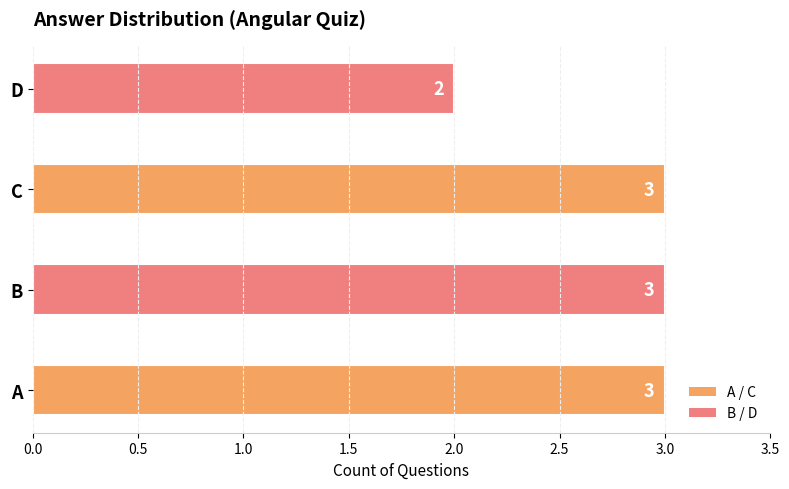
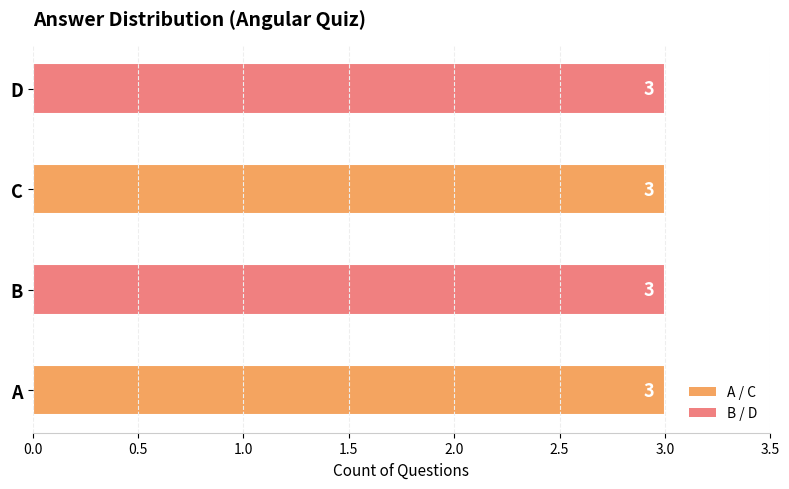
  {
-   "D": 2,
+   "D": 3,
    "C": 3,
    "B": 3,
    "A": 3
  }
